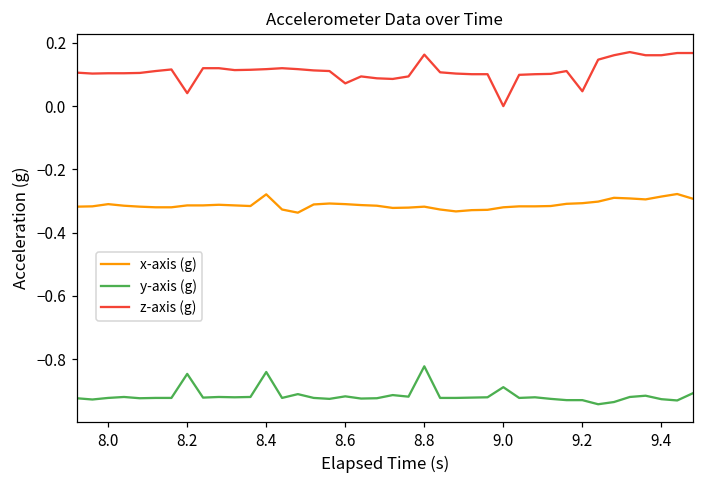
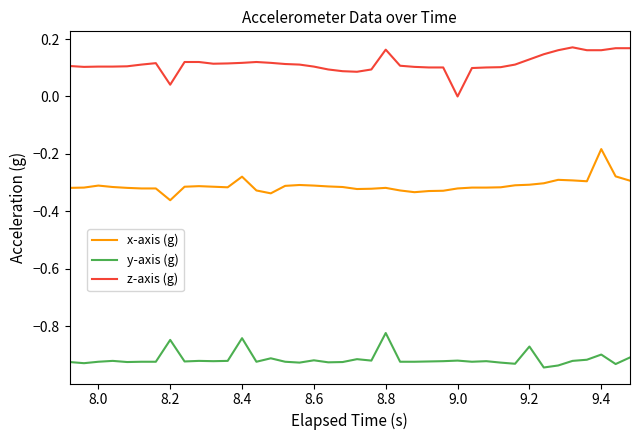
  {
    "x-axis (g)": {
      "8.0": -0.31,
-     "8.2": -0.31,
+     "8.2": -0.36,
      "8.4": -0.28,
      "8.6": -0.31,
      "8.8": -0.32,
      "9.0": -0.32,
      "9.2": -0.31,
-     "9.4": -0.29
+     "9.4": -0.18
    },
    "y-axis (g)": {
      "8.0": -0.92,
      "8.2": -0.85,
      "8.4": -0.84,
      "8.6": -0.92,
      "8.8": -0.82,
-     "9.0": -0.89,
-     "9.2": -0.93,
-     "9.4": -0.93
+     "9.0": -0.92,
+     "9.2": -0.87,
+     "9.4": -0.90
    },
    "z-axis (g)": {
      "8.0": 0.10,
      "8.2": 0.04,
      "8.4": 0.12,
-     "8.6": 0.07,
+     "8.6": 0.10,
      "8.8": 0.16,
      "9.0": 0.00,
-     "9.2": 0.05,
+     "9.2": 0.13,
      "9.4": 0.16
    }
  }
